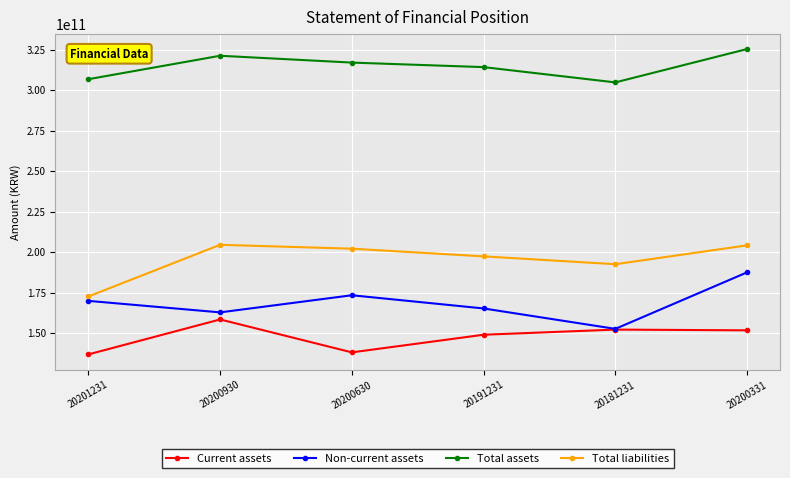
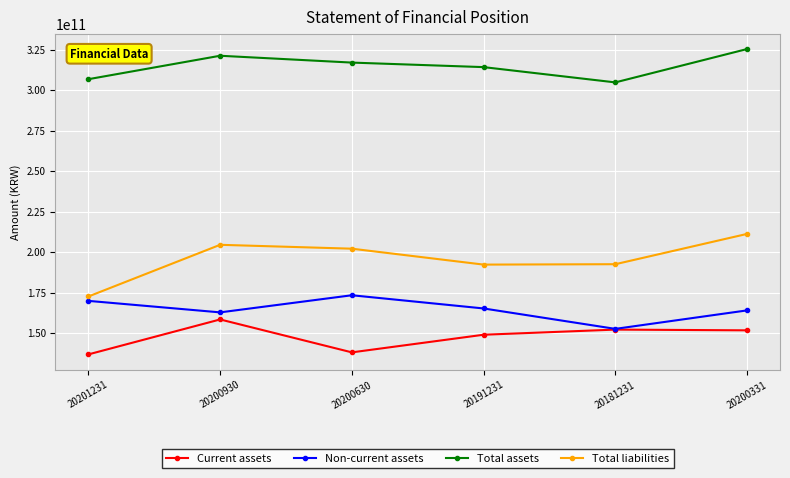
  {
    "Current assets": {
      "20201231": 137000000000,
      "20200930": 158000000000,
      "20200630": 138000000000,
      "20191231": 149000000000,
      "20200331": 152000000000
    },
    "Non-current assets": {
      "20201231": 170000000000,
      "20200930": 163000000000,
      "20200630": 173000000000,
      "20191231": 165000000000,
-     "20200331": 188000000000
+     "20200331": 164000000000
    },
    "Total assets": {
      "20201231": 307000000000,
      "20200930": 321000000000,
      "20200630": 317000000000,
      "20191231": 314000000000,
      "20181231": 305000000000,
      "20200331": 325000000000
    },
    "Total liabilities": {
      "20201231": 173000000000,
      "20200930": 205000000000,
      "20200630": 202000000000,
-     "20191231": 197000000000,
+     "20191231": 192000000000,
      "20181231": 193000000000,
-     "20200331": 204000000000
+     "20200331": 211000000000
    }
  }
